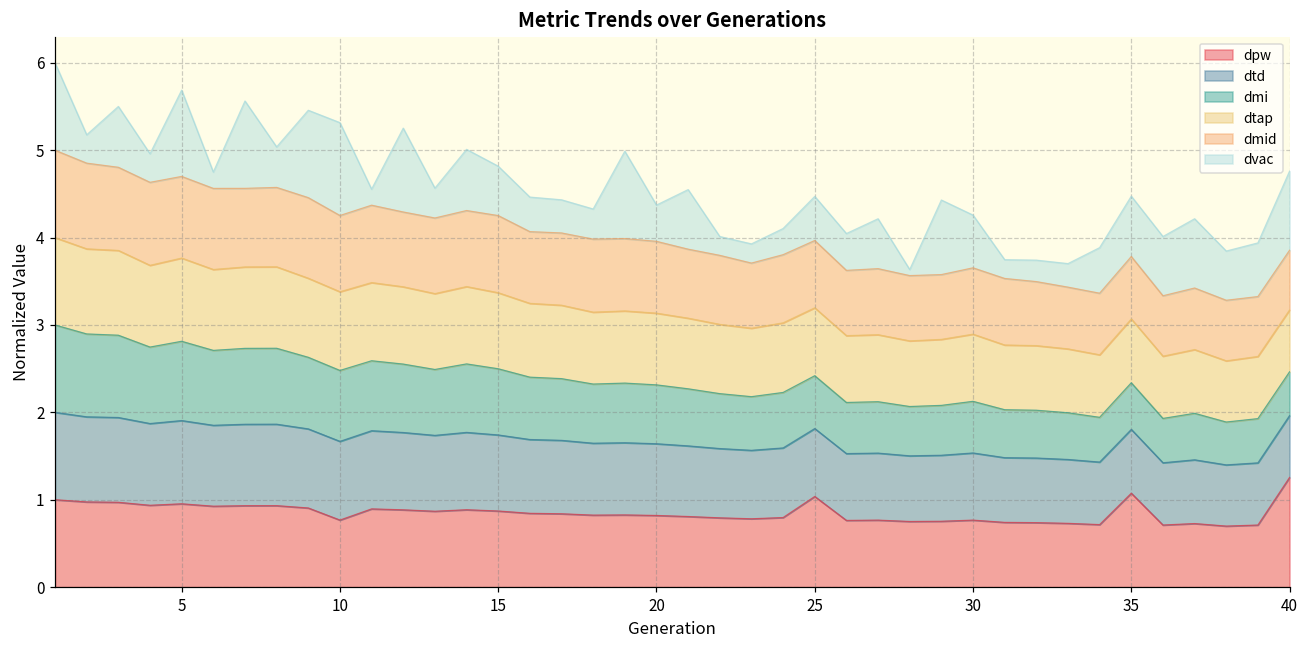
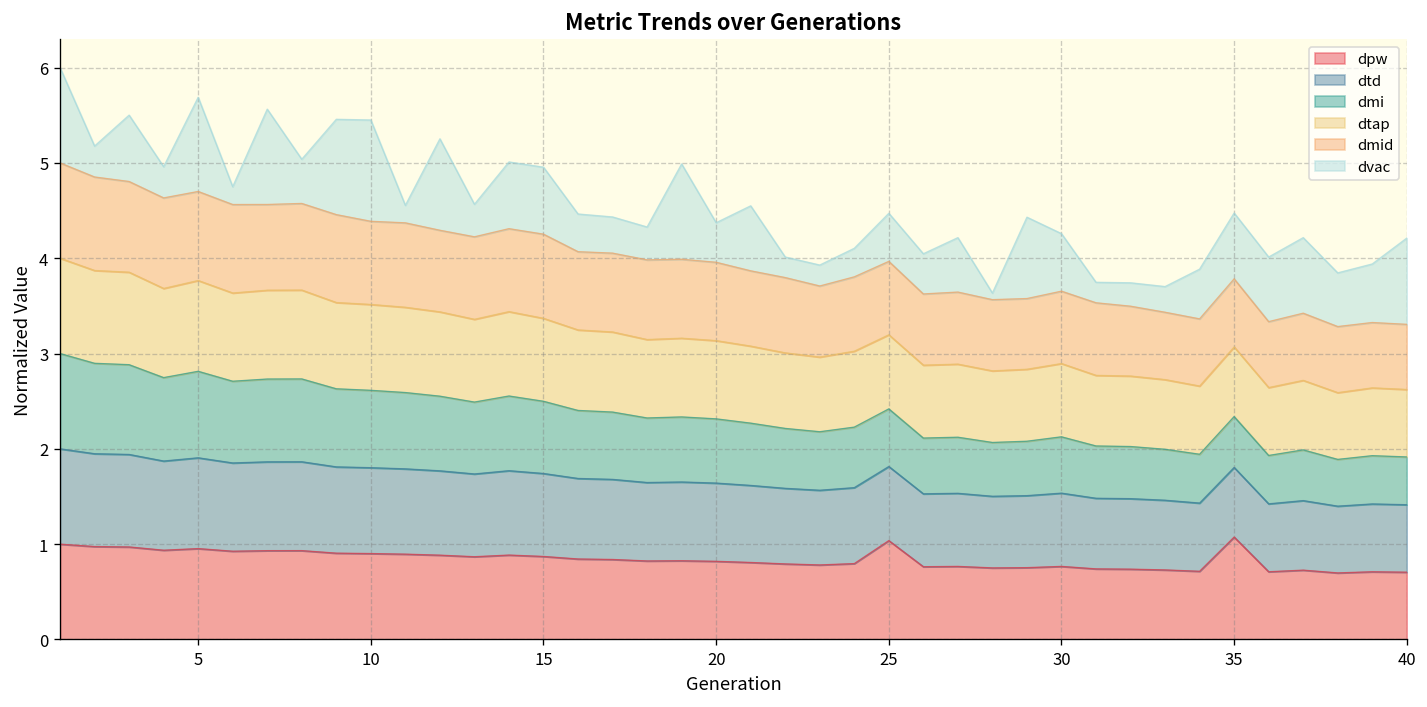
  {
    "dpw": {
      "5": 1.0,
-     "10": 0.8,
+     "10": 0.9,
      "15": 0.9,
      "20": 0.8,
      "25": 1.0,
      "30": 0.8,
      "35": 1.1,
-     "40": 1.3
+     "40": 0.7
    },
    "dvac": {
      "5": 1.0,
      "10": 1.1,
-     "15": 0.6,
+     "15": 0.7,
      "20": 0.4,
      "25": 0.5,
      "30": 0.6,
      "35": 0.7,
      "40": 0.9
    }
  }
